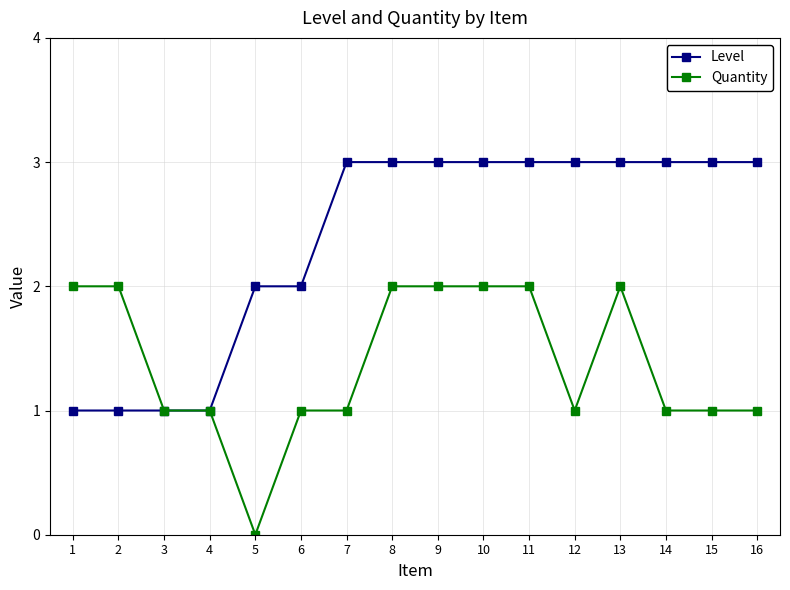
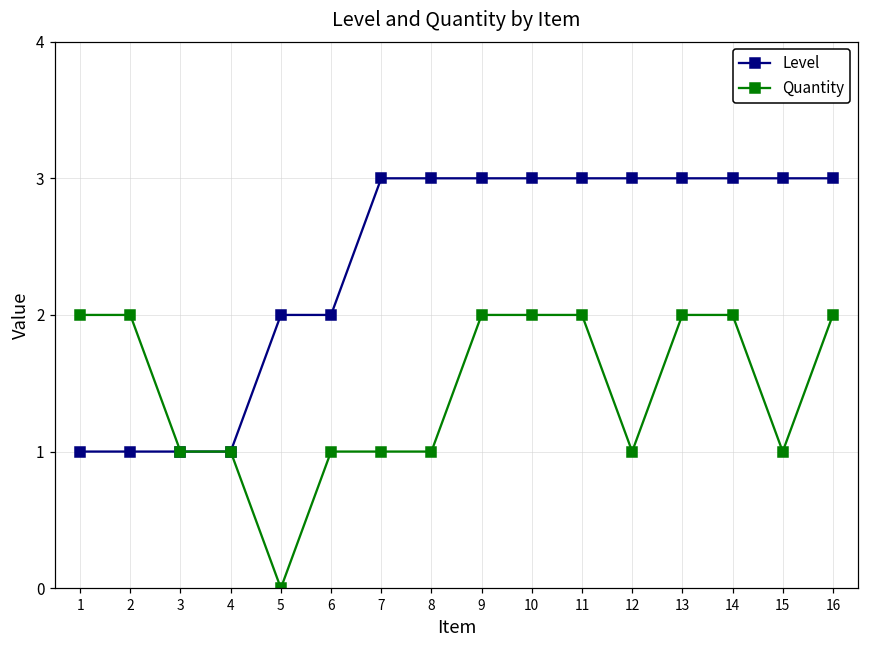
  {
    "Level": {
      "1": 1,
      "2": 1,
      "5": 2,
      "6": 2,
      "7": 3,
      "8": 3,
      "9": 3,
      "10": 3,
      "11": 3,
      "12": 3,
      "13": 3,
      "14": 3,
      "15": 3,
      "16": 3
    },
    "Quantity": {
      "1": 2,
      "2": 2,
      "5": 0,
      "6": 1,
      "7": 1,
-     "8": 2,
+     "8": 1,
      "9": 2,
      "10": 2,
      "11": 2,
      "12": 1,
      "13": 2,
-     "14": 1,
+     "14": 2,
      "15": 1,
-     "16": 1
+     "16": 2
    }
  }
